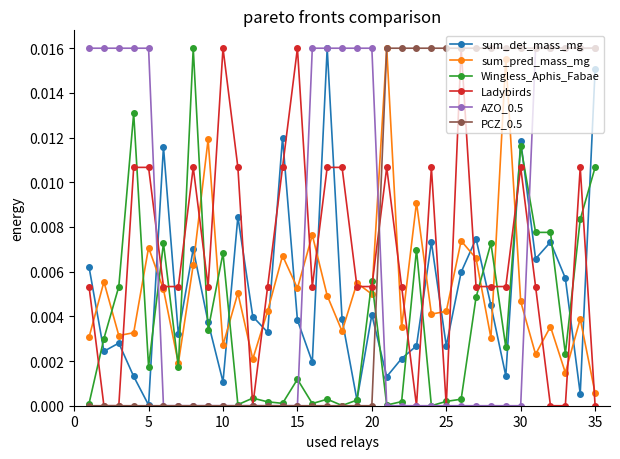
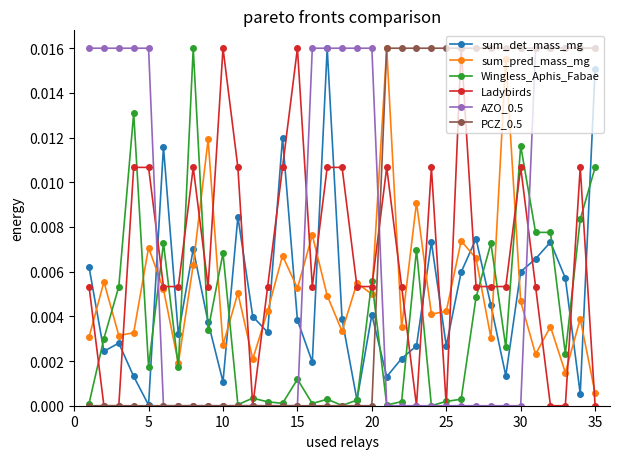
  {
    "sum_det_mass_mg": {
      "10": 0.0011,
      "15": 0.0038,
      "20": 0.0041,
      "25": 0.0027,
-     "30": 0.0119
+     "30": 0.0060
    },
    "sum_pred_mass_mg": {
      "5": 0.0071,
      "10": 0.0027,
      "15": 0.0053,
      "20": 0.0050,
      "25": 0.0042,
      "30": 0.0047,
      "35": 0.0006
    },
    "Wingless_Aphis_Fabae": {
      "5": 0.0017,
      "10": 0.0068,
      "15": 0.0012,
      "20": 0.0056,
      "25": 0.0002,
      "30": 0.0116,
      "35": 0.0107
    },
    "Ladybirds": {
      "5": 0.0107,
      "10": 0.0160,
      "15": 0.0160,
      "20": 0.0053,
      "30": 0.0107,
      "35": 0.0000
    },
    "AZO_0.5": {
      "5": 0.0160,
      "20": 0.0160,
      "30": 0.0000
    },
    "PCZ_0.5": {
      "20": 0.0000
    }
  }
